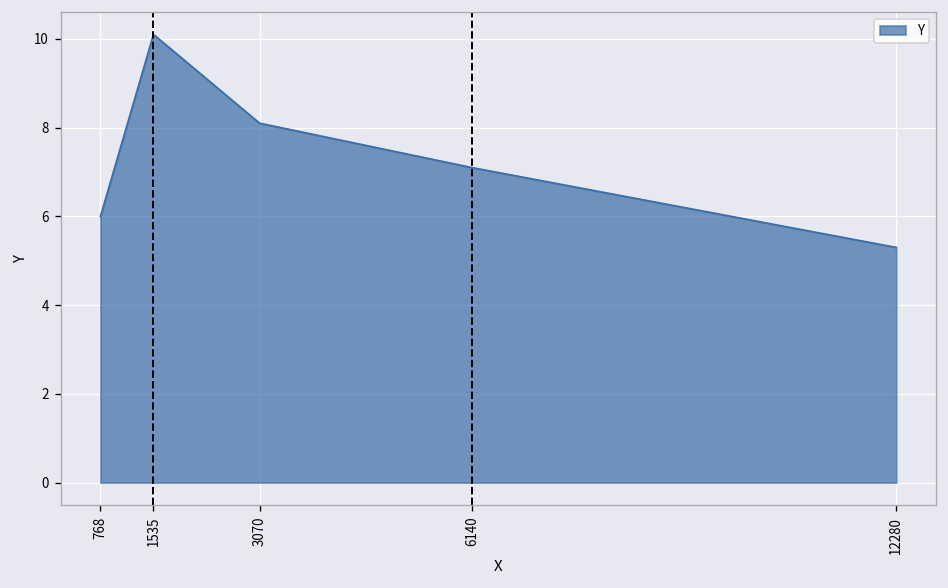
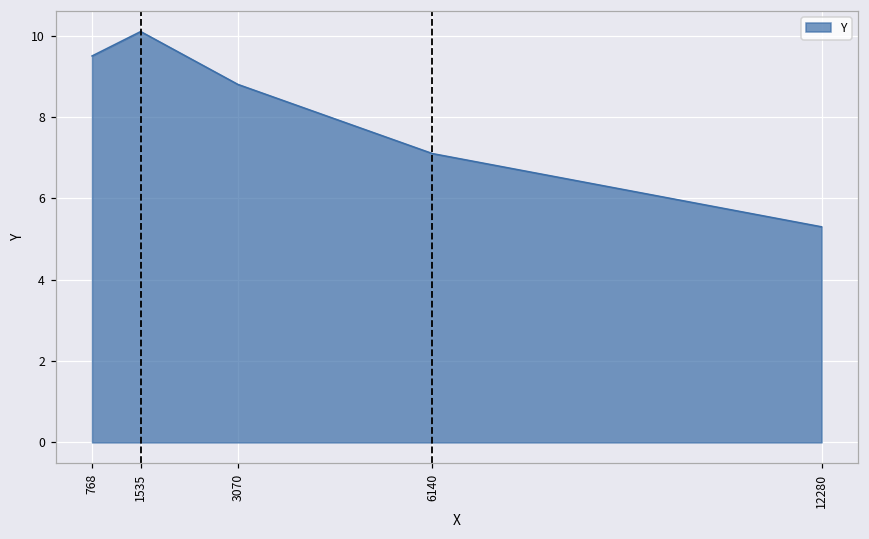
  {
-   "768": 6.0,
+   "768": 9.5,
    "1535": 10.1,
-   "3070": 8.1,
+   "3070": 8.8,
    "6140": 7.1,
    "12280": 5.3
  }
